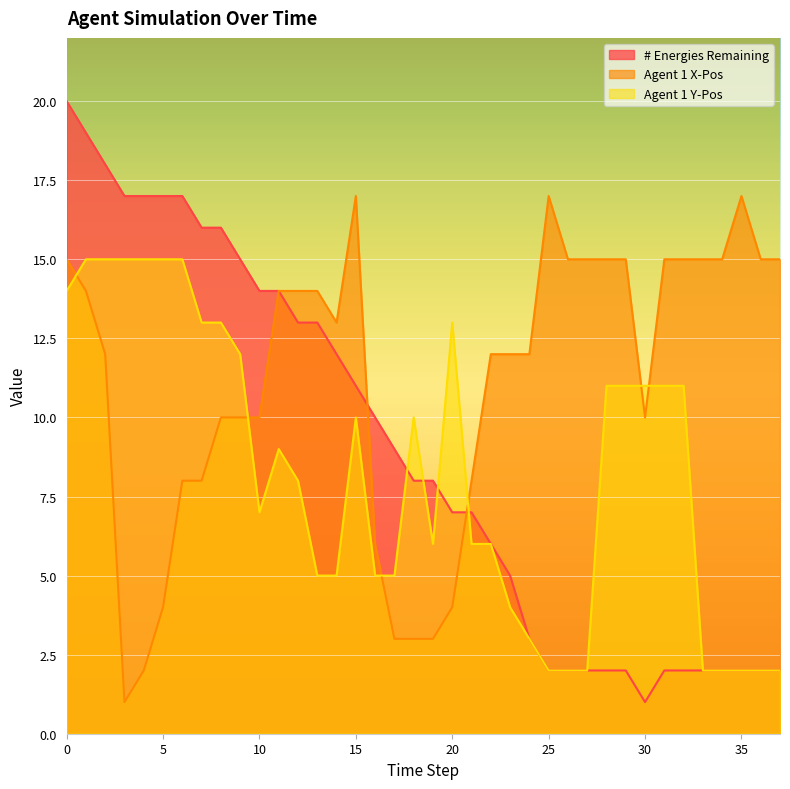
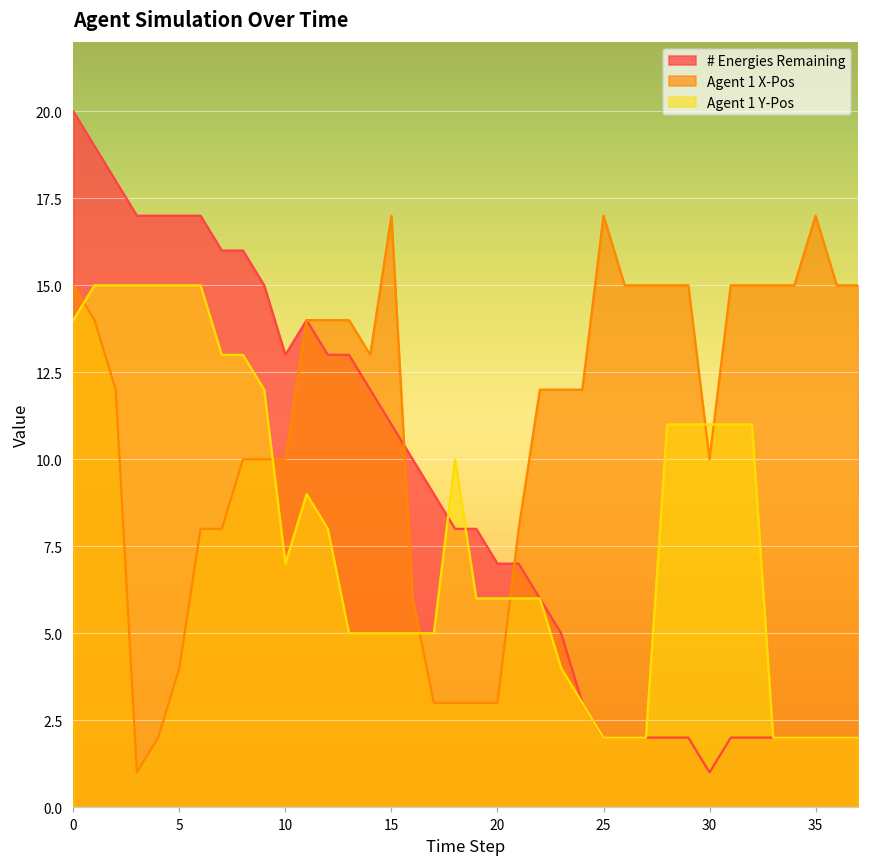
  {
    "# Energies Remaining": {
      "0": 20,
      "5": 17,
-     "10": 14,
+     "10": 13,
      "15": 11,
      "20": 7,
      "30": 1
    },
    "Agent 1 X-Pos": {
      "0": 15,
      "5": 4,
      "10": 10,
      "15": 17,
-     "20": 4,
+     "20": 3,
      "25": 17,
      "30": 10,
      "35": 17
    },
    "Agent 1 Y-Pos": {
      "0": 14,
      "5": 15,
      "10": 7,
-     "15": 10,
-     "20": 13,
+     "15": 5,
+     "20": 6,
      "30": 11
    }
  }
